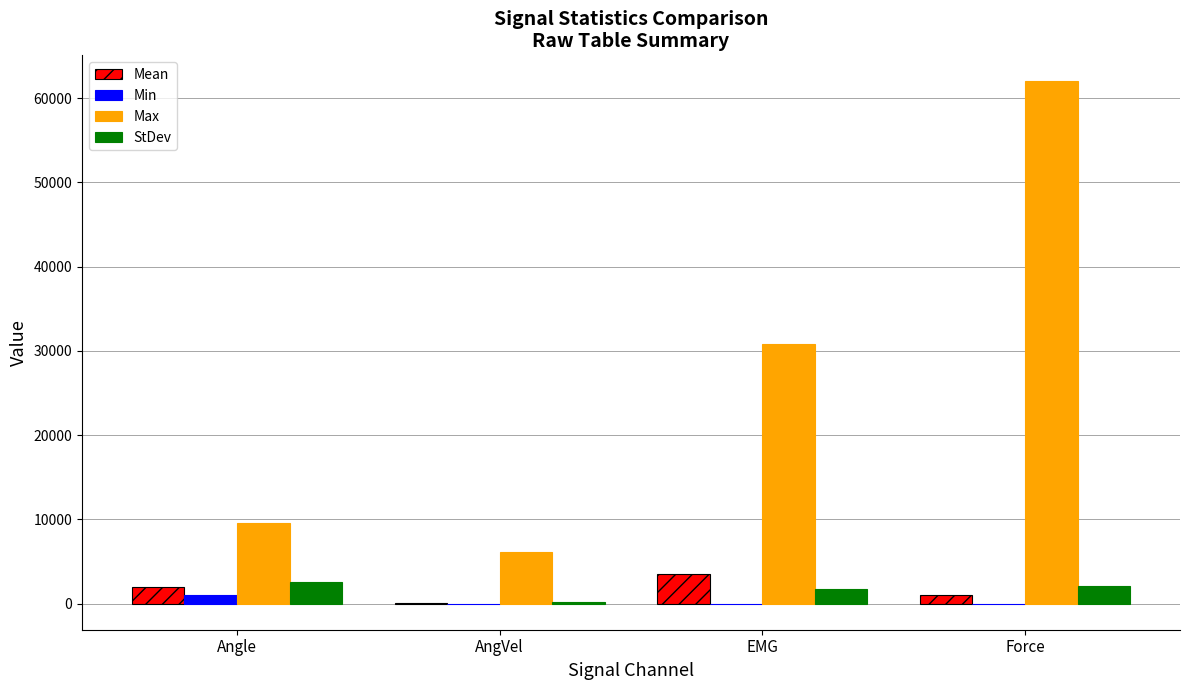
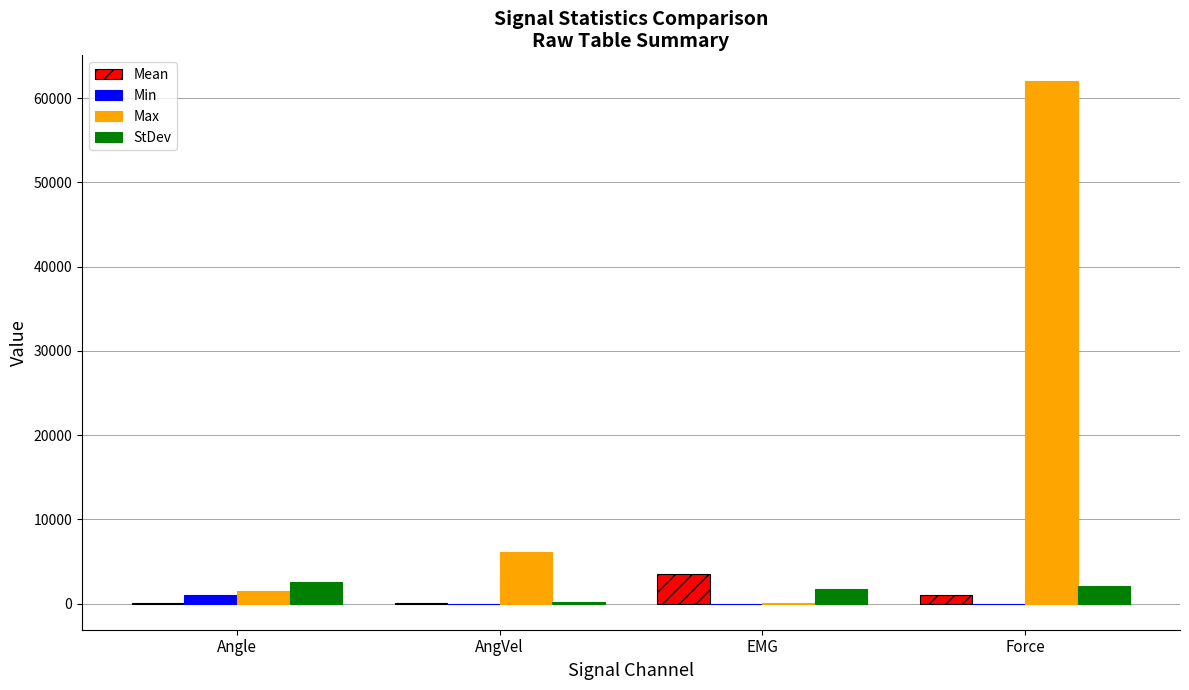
  {
    "Mean": {
-     "Angle": 2000,
+     "Angle": 0,
      "EMG": 4000,
      "Force": 1000
    },
    "Min": {
      "Angle": 1000,
      "AngVel": 0,
      "EMG": 0
    },
    "Max": {
-     "Angle": 10000,
+     "Angle": 1000,
      "AngVel": 6000,
-     "EMG": 31000,
+     "EMG": 0,
      "Force": 62000
    },
    "StDev": {
      "Angle": 3000,
      "EMG": 2000,
      "Force": 2000
    }
  }
